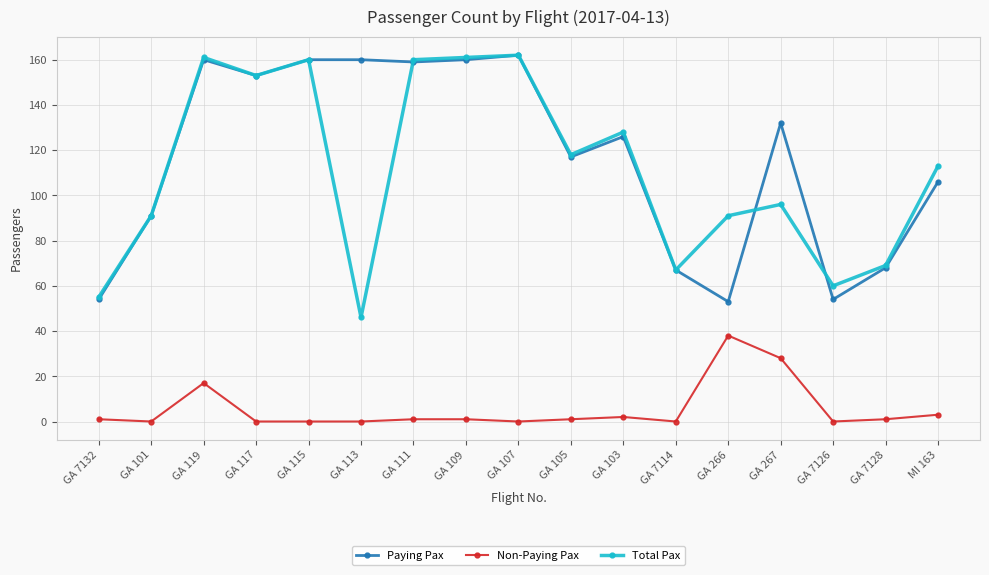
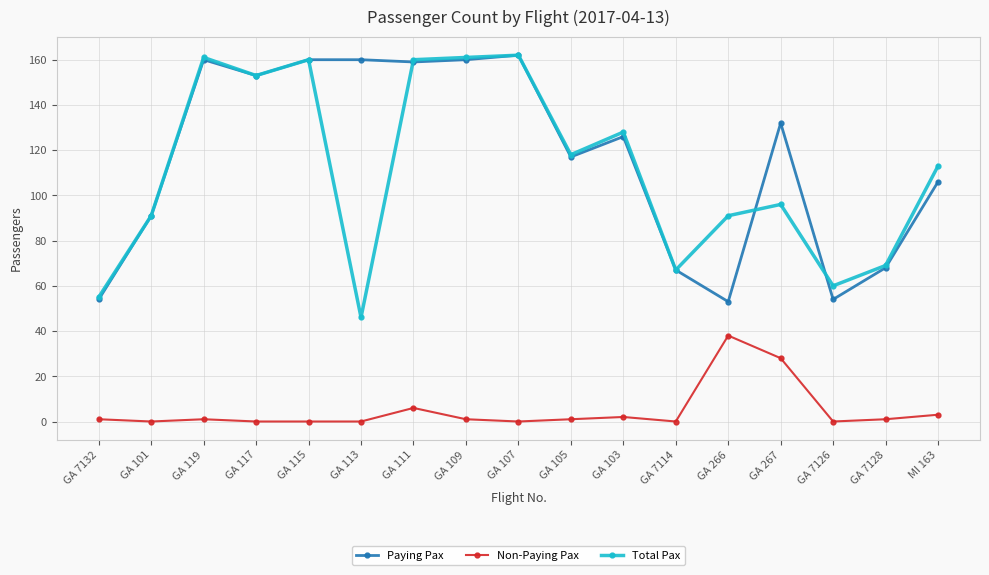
  {
    "Paying Pax": {
      "GA 113": 160,
      "GA 103": 126,
      "GA 266": 53,
      "GA 267": 132,
      "GA 7126": 54,
      "MI 163": 106
    },
    "Non-Paying Pax": {
      "GA 7132": 1,
      "GA 101": 0,
-     "GA 119": 17,
+     "GA 119": 1,
      "GA 117": 0,
      "GA 115": 0,
      "GA 113": 0,
-     "GA 111": 1,
+     "GA 111": 6,
      "GA 109": 1,
      "GA 107": 0,
      "GA 105": 1,
      "GA 103": 2,
      "GA 7114": 0,
      "GA 266": 38,
      "GA 267": 28,
      "GA 7126": 0,
      "GA 7128": 1,
      "MI 163": 3
    },
    "Total Pax": {
      "GA 113": 46,
      "GA 103": 128,
      "GA 266": 91,
      "GA 267": 96,
      "GA 7126": 60,
      "MI 163": 113
    }
  }
